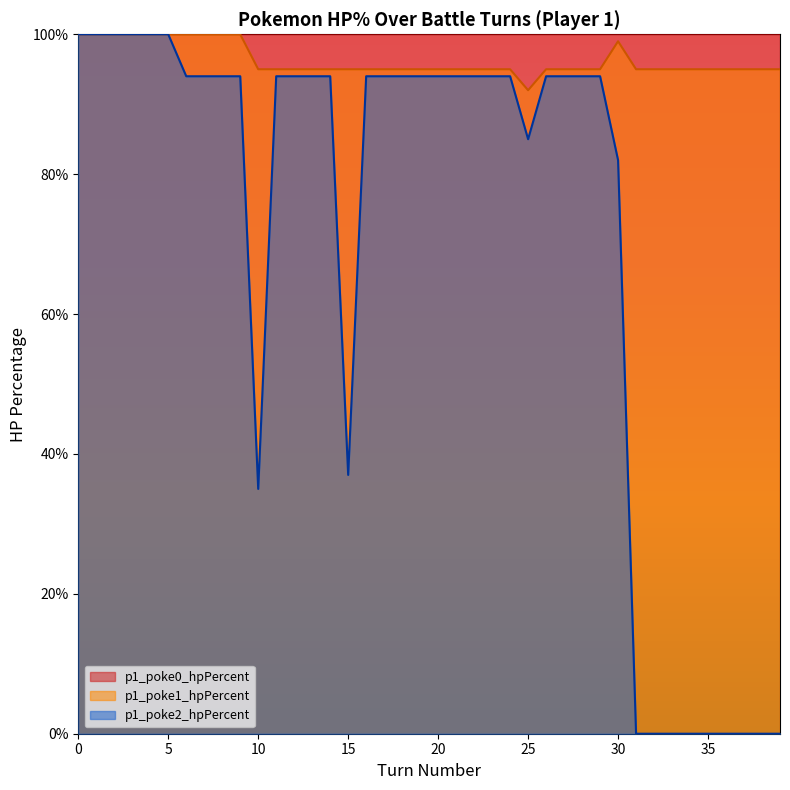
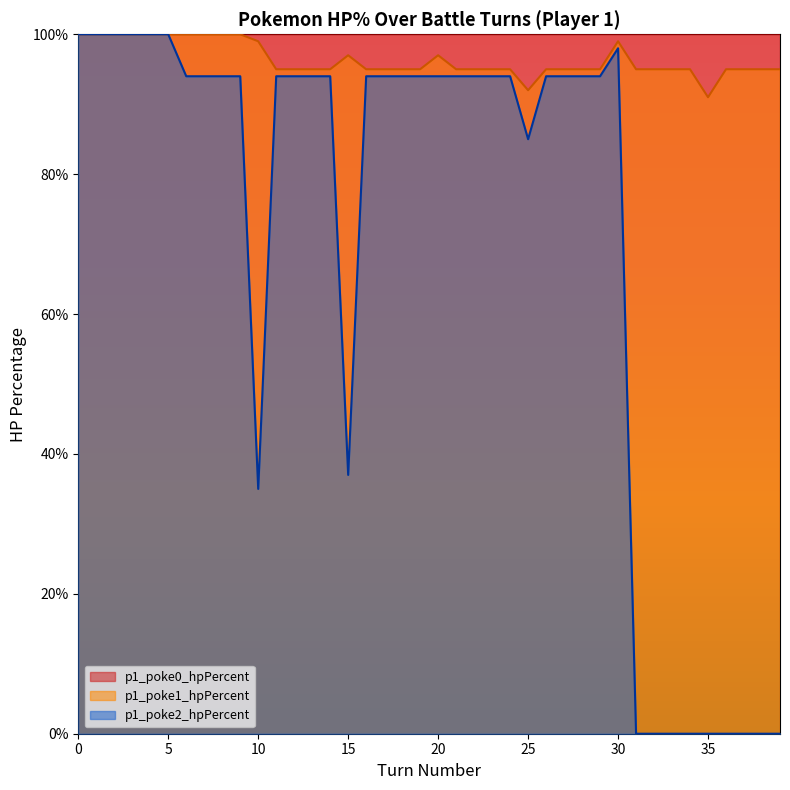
  {
    "p1_poke0_hpPercent": {
      "10": "100%",
      "15": "100%",
      "20": "100%",
      "25": "100%",
      "30": "100%",
      "35": "100%"
    },
    "p1_poke1_hpPercent": {
-     "10": "95%",
-     "15": "95%",
-     "20": "95%",
+     "10": "99%",
+     "15": "97%",
+     "20": "97%",
      "25": "92%",
      "30": "99%",
-     "35": "95%"
+     "35": "91%"
    },
    "p1_poke2_hpPercent": {
      "10": "35%",
      "15": "37%",
      "20": "94%",
      "25": "85%",
-     "30": "82%",
+     "30": "98%",
      "35": "0%"
    }
  }
